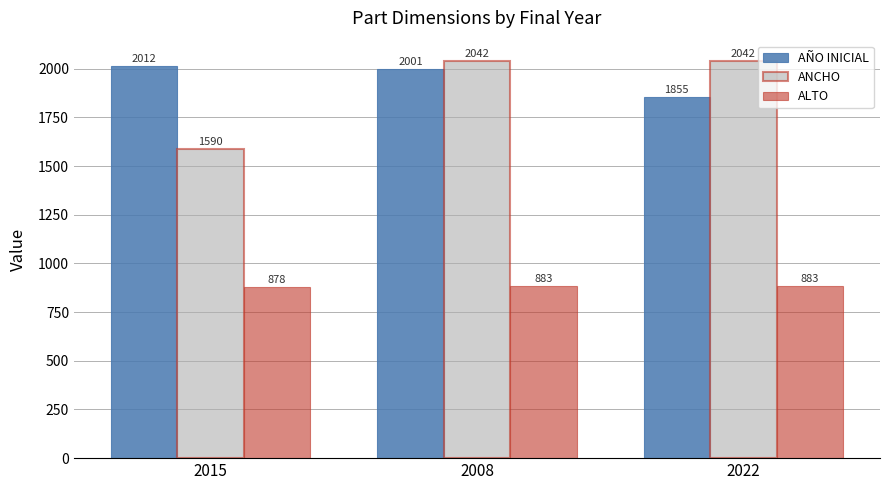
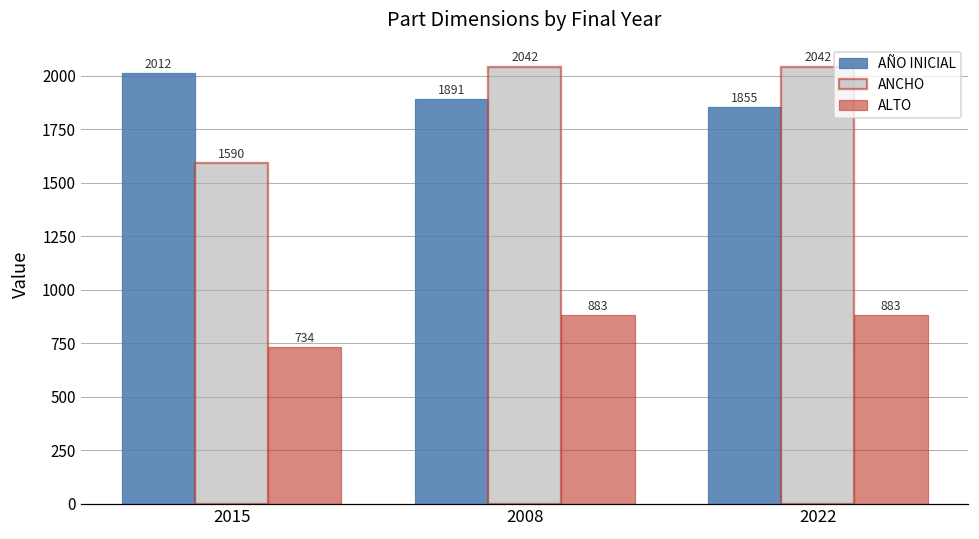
  {
    "AÑO INICIAL": {
      "2015": 2012,
-     "2008": 2001,
+     "2008": 1891,
      "2022": 1855
    },
    "ANCHO": {
      "2015": 1590,
      "2008": 2042,
      "2022": 2042
    },
    "ALTO": {
-     "2015": 878,
+     "2015": 734,
      "2008": 883,
      "2022": 883
    }
  }
